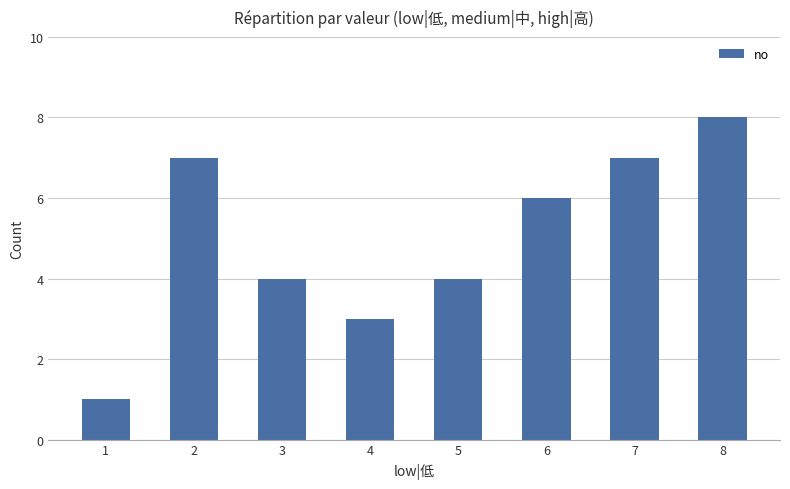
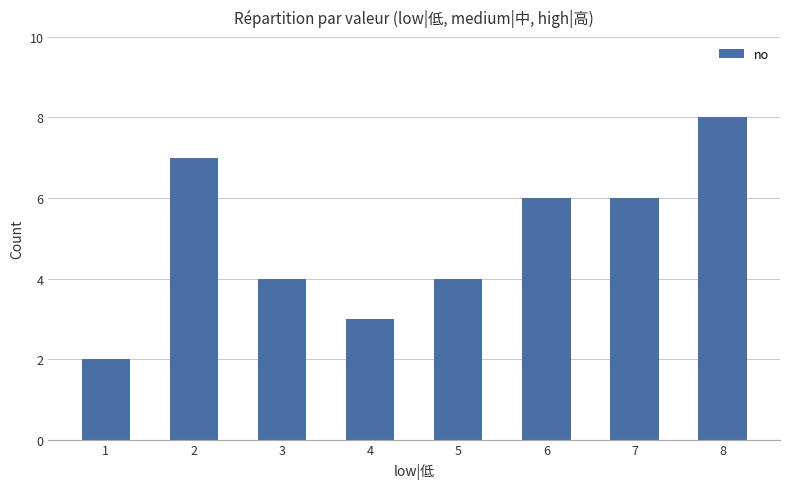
  {
-   "1": 1,
+   "1": 2,
    "2": 7,
    "3": 4,
    "4": 3,
    "5": 4,
    "6": 6,
-   "7": 7,
+   "7": 6,
    "8": 8
  }
